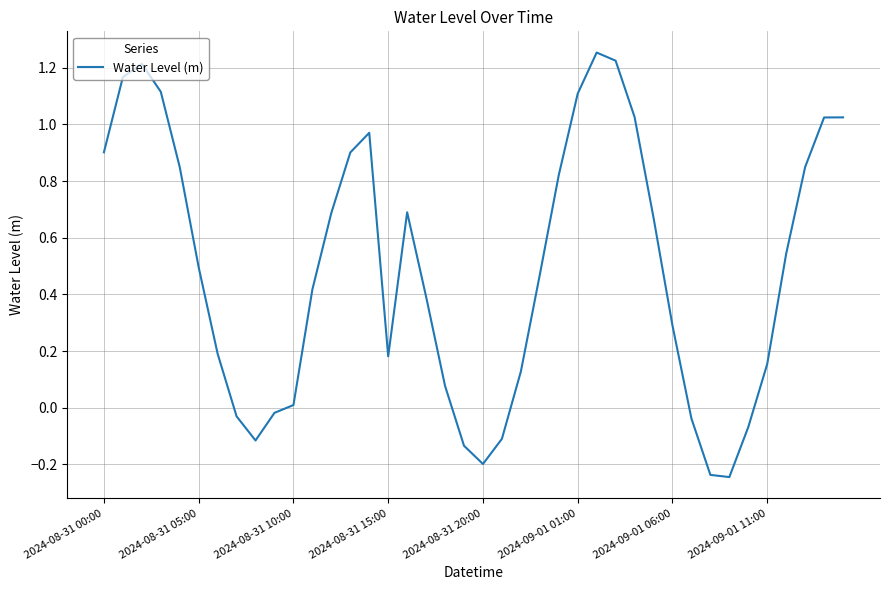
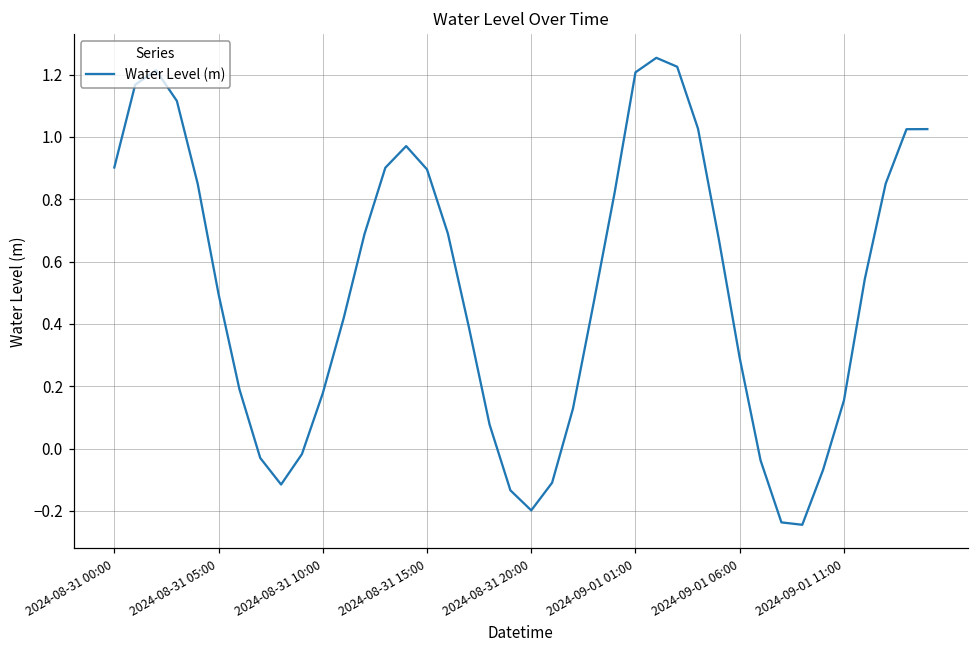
  {
    "2024-08-31 00:00": 0.90,
    "2024-08-31 05:00": 0.50,
-   "2024-08-31 10:00": 0.01,
-   "2024-08-31 15:00": 0.18,
+   "2024-08-31 10:00": 0.18,
+   "2024-08-31 15:00": 0.90,
    "2024-08-31 20:00": -0.20,
-   "2024-09-01 01:00": 1.11,
+   "2024-09-01 01:00": 1.21,
    "2024-09-01 06:00": 0.29,
    "2024-09-01 11:00": 0.15
  }
